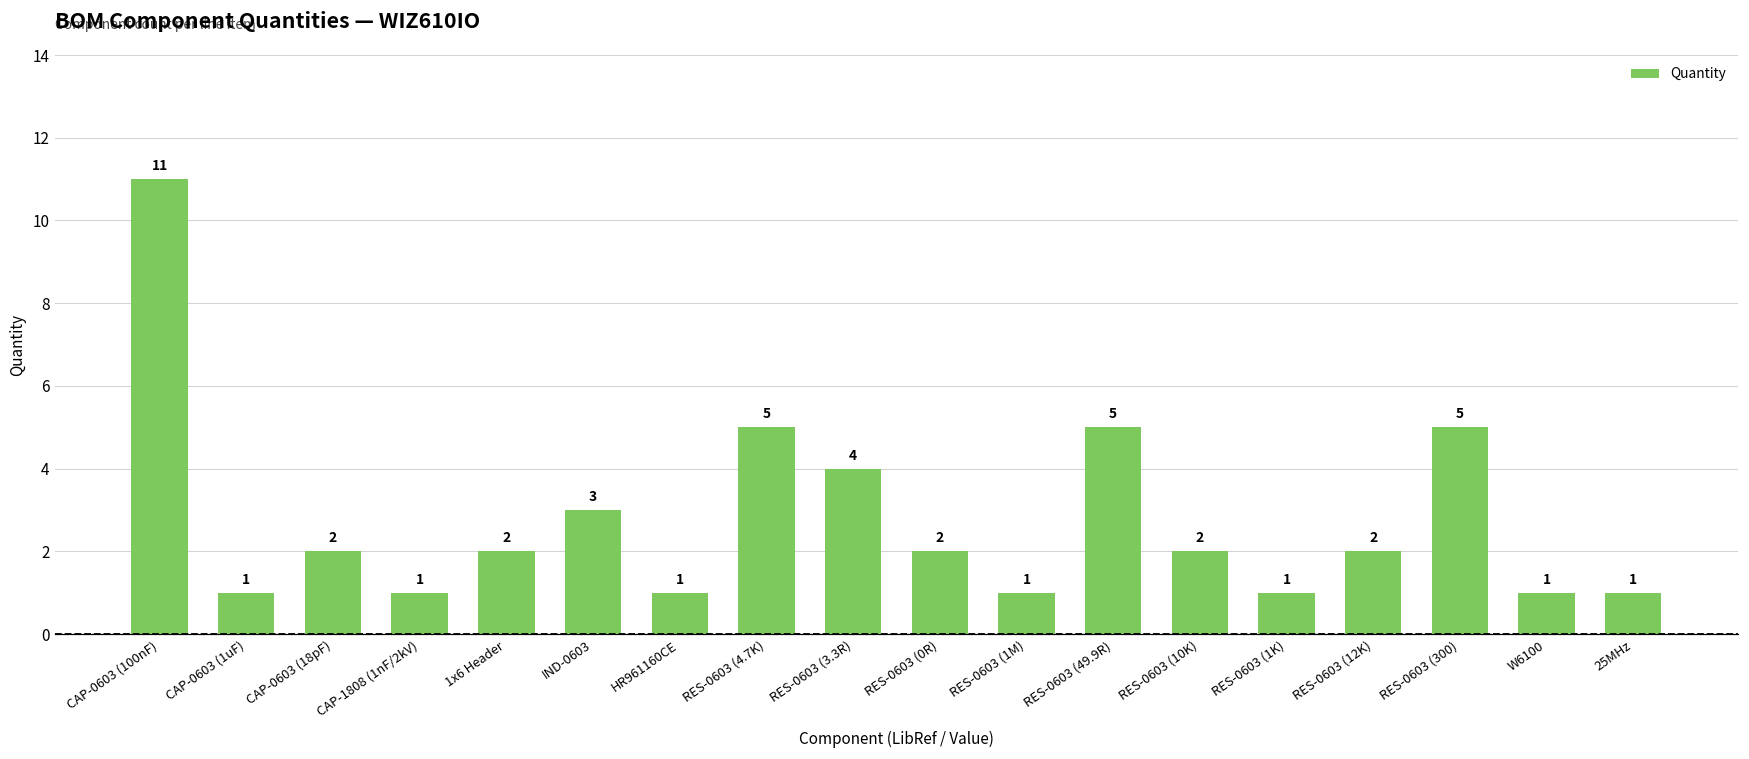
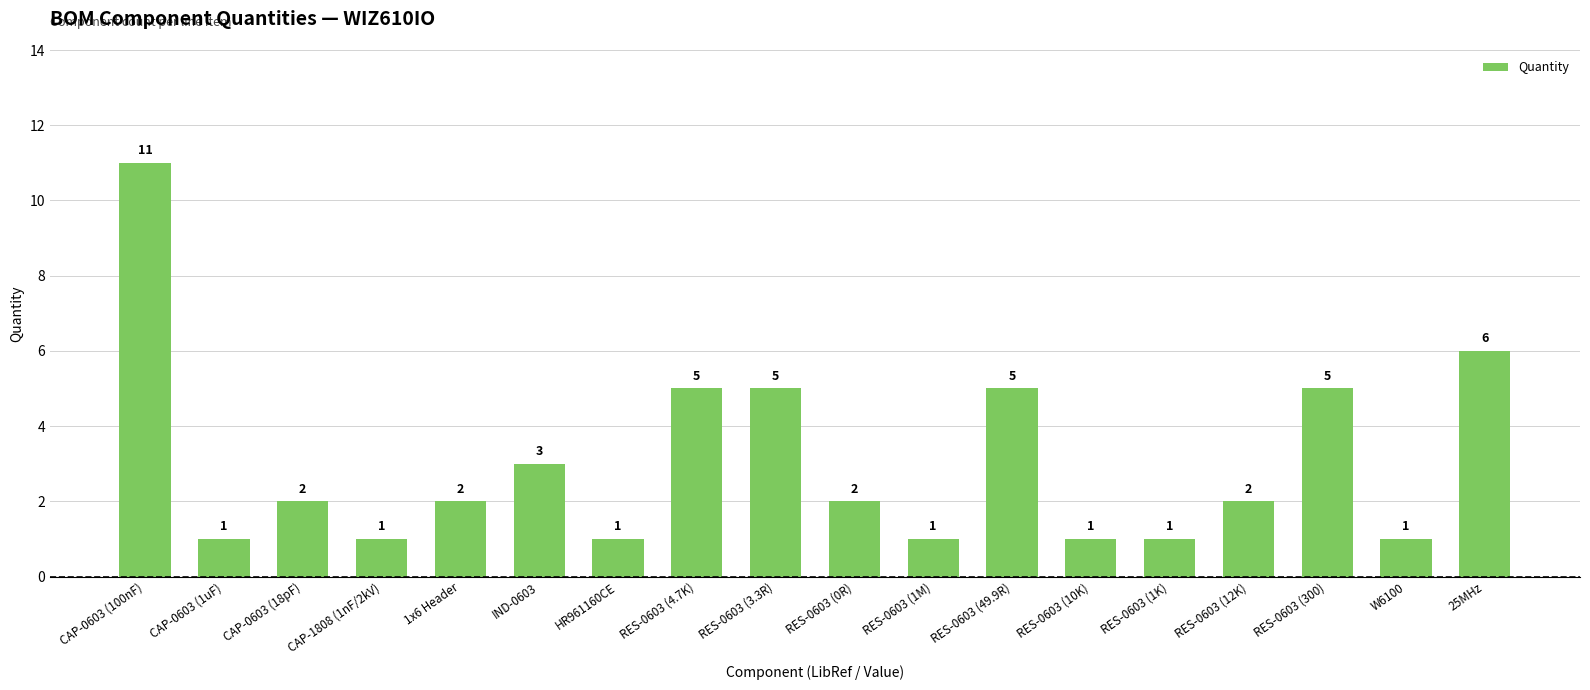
  {
    "CAP-0603 (100nF)": 11,
    "CAP-0603 (1uF)": 1,
    "CAP-0603 (18pF)": 2,
    "CAP-1808 (1nF/2kV)": 1,
    "1x6 Header": 2,
    "IND-0603": 3,
    "HR961160CE": 1,
    "RES-0603 (4.7K)": 5,
-   "RES-0603 (3.3R)": 4,
+   "RES-0603 (3.3R)": 5,
    "RES-0603 (0R)": 2,
    "RES-0603 (1M)": 1,
    "RES-0603 (49.9R)": 5,
-   "RES-0603 (10K)": 2,
+   "RES-0603 (10K)": 1,
    "RES-0603 (1K)": 1,
    "RES-0603 (12K)": 2,
    "RES-0603 (300)": 5,
    "W6100": 1,
-   "25MHz": 1
+   "25MHz": 6
  }
